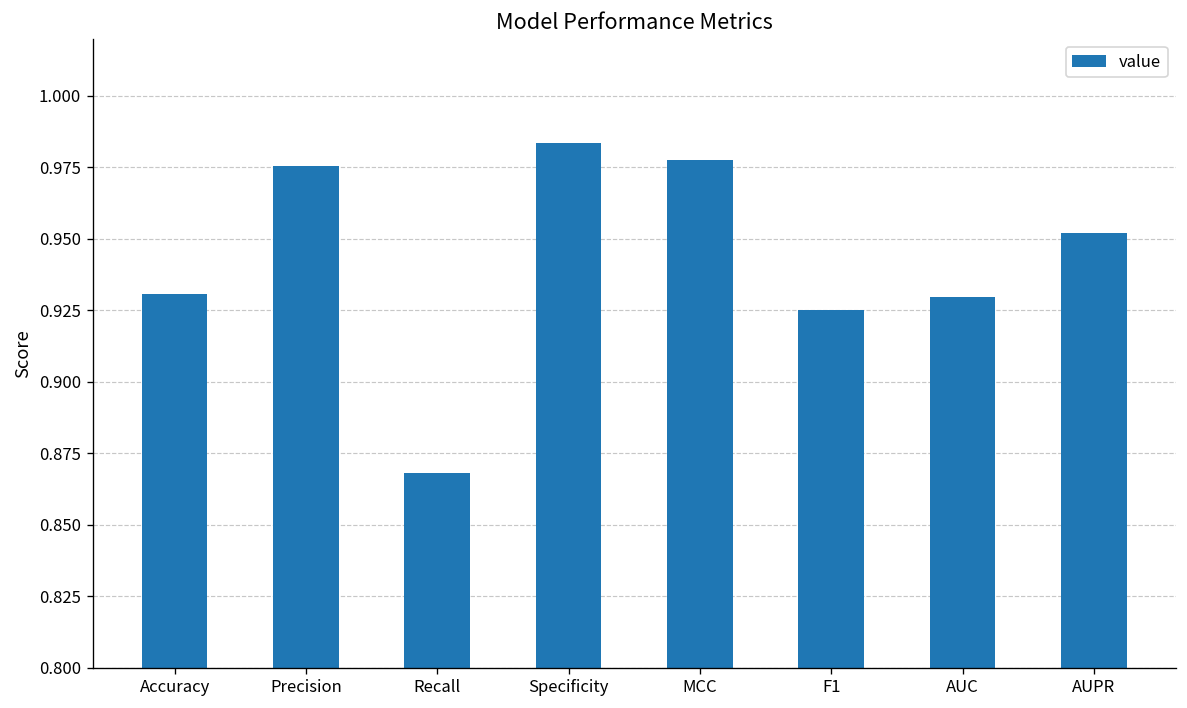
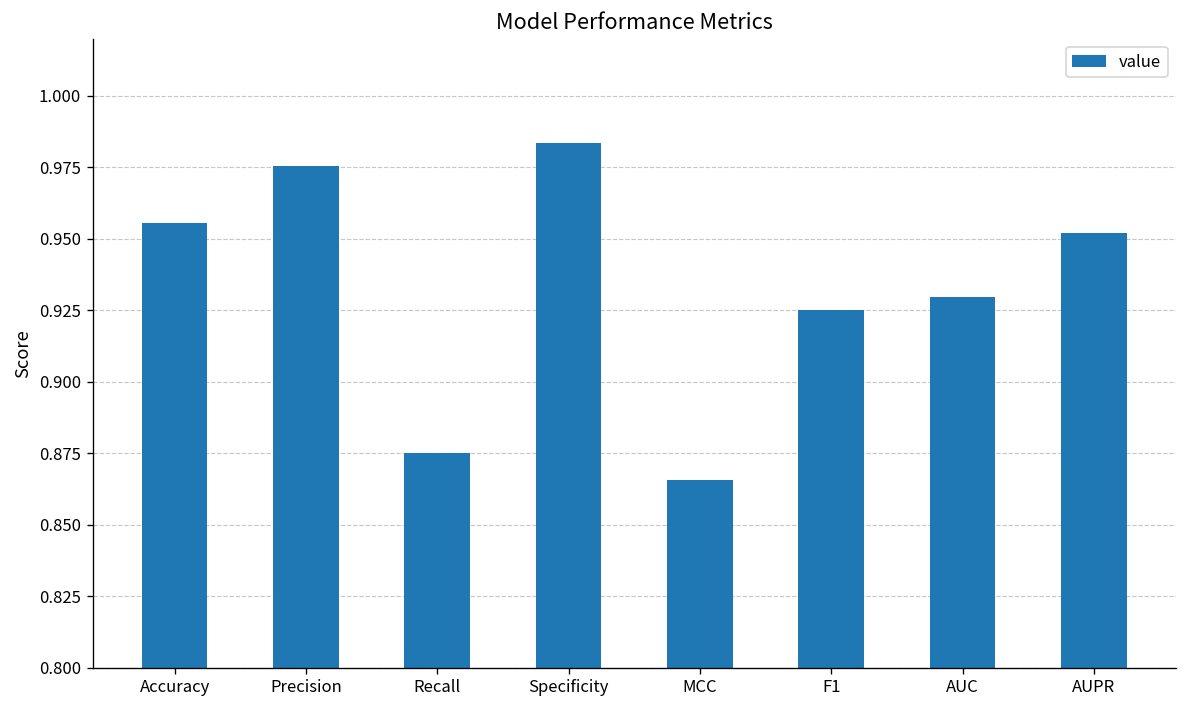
  {
-   "Accuracy": 0.931,
+   "Accuracy": 0.955,
    "Precision": 0.976,
-   "Recall": 0.868,
+   "Recall": 0.875,
    "Specificity": 0.984,
-   "MCC": 0.978,
+   "MCC": 0.866,
    "F1": 0.925,
    "AUC": 0.930,
    "AUPR": 0.952
  }
